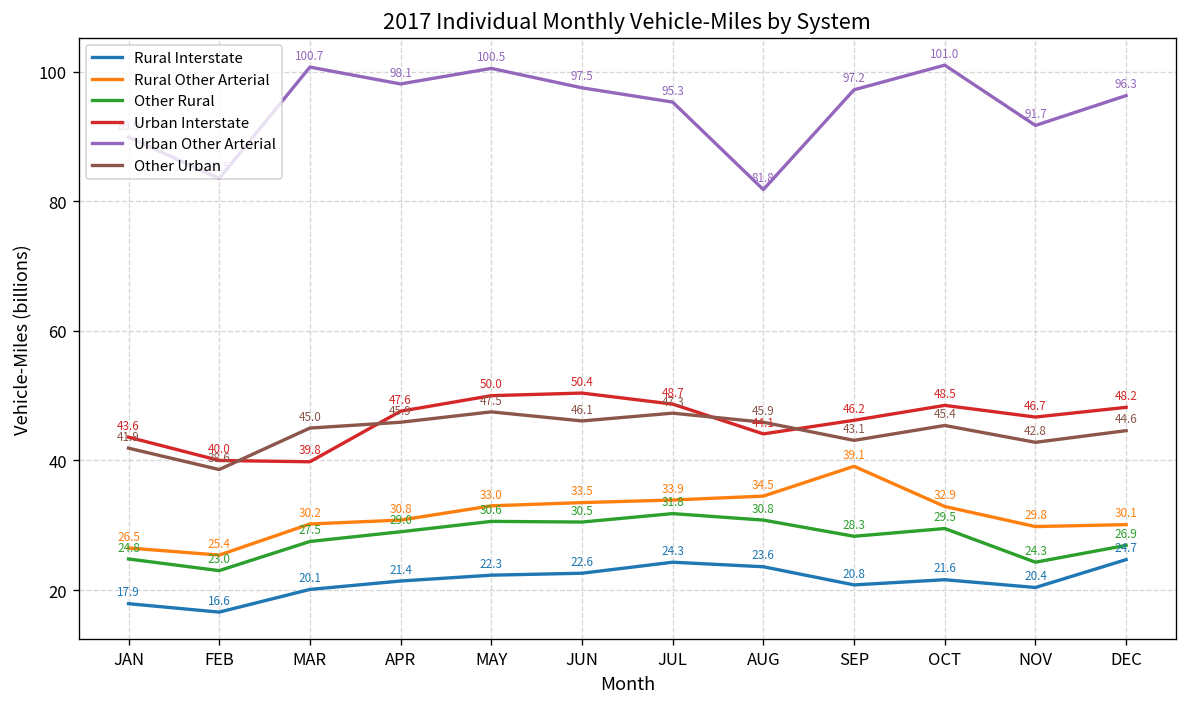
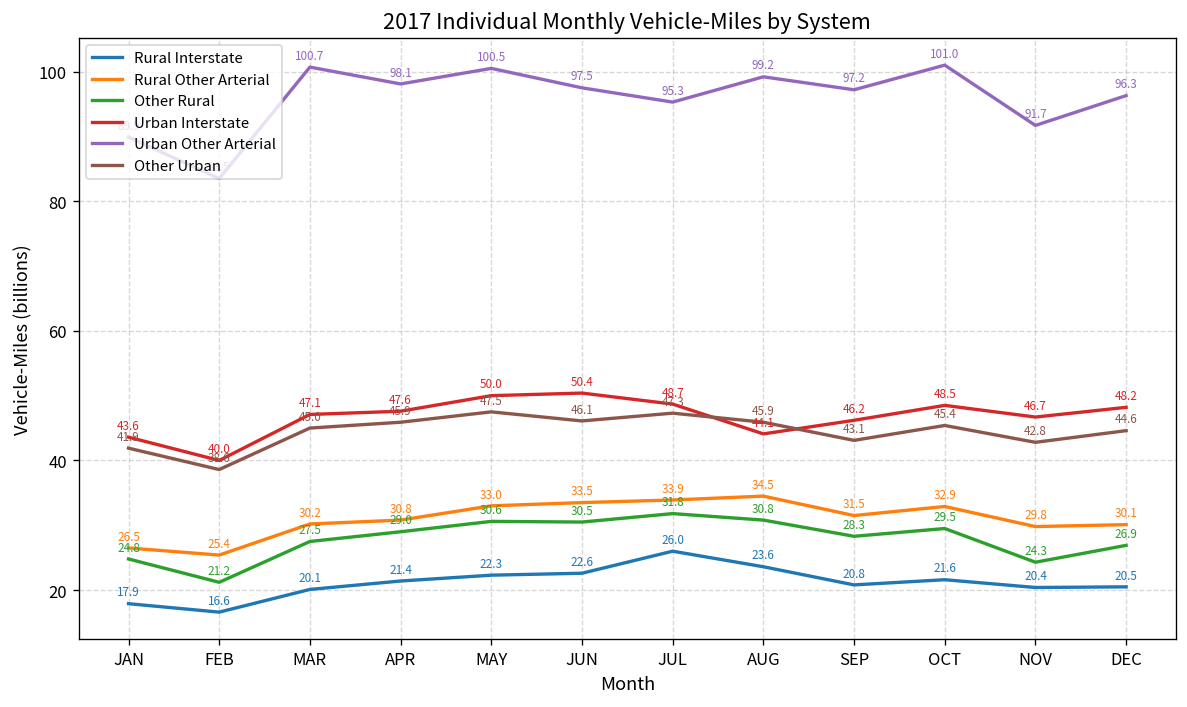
  {
    "Rural Interstate": {
      "JAN": 17.9,
      "FEB": 16.6,
      "MAR": 20.1,
      "APR": 21.4,
      "MAY": 22.3,
      "JUN": 22.6,
-     "JUL": 24.3,
+     "JUL": 26.0,
      "AUG": 23.6,
      "SEP": 20.8,
      "OCT": 21.6,
      "NOV": 20.4,
-     "DEC": 24.7
+     "DEC": 20.5
    },
    "Rural Other Arterial": {
      "JAN": 26.5,
      "FEB": 25.4,
      "MAR": 30.2,
      "APR": 30.8,
      "MAY": 33.0,
      "JUN": 33.5,
      "JUL": 33.9,
      "AUG": 34.5,
-     "SEP": 39.1,
+     "SEP": 31.5,
      "OCT": 32.9,
      "NOV": 29.8,
      "DEC": 30.1
    },
    "Other Rural": {
-     "FEB": 23.0,
+     "FEB": 21.2,
      "AUG": 30.8,
      "SEP": 28.3,
      "OCT": 29.5,
      "NOV": 24.3,
      "DEC": 26.9
    },
    "Urban Interstate": {
      "JAN": 43.6,
-     "MAR": 39.8,
+     "MAR": 47.1,
      "APR": 47.6,
      "MAY": 50.0,
      "JUN": 50.4,
      "SEP": 46.2,
      "OCT": 48.5,
      "NOV": 46.7,
      "DEC": 48.2
    },
    "Urban Other Arterial": {
      "MAR": 100.7,
      "APR": 98.1,
      "MAY": 100.5,
      "JUN": 97.5,
      "JUL": 95.3,
-     "AUG": 81.8,
+     "AUG": 99.2,
      "SEP": 97.2,
      "OCT": 101.0,
      "NOV": 91.7,
      "DEC": 96.3
    },
    "Other Urban": {
      "JUN": 46.1,
      "AUG": 45.9,
      "NOV": 42.8,
      "DEC": 44.6
    }
  }
